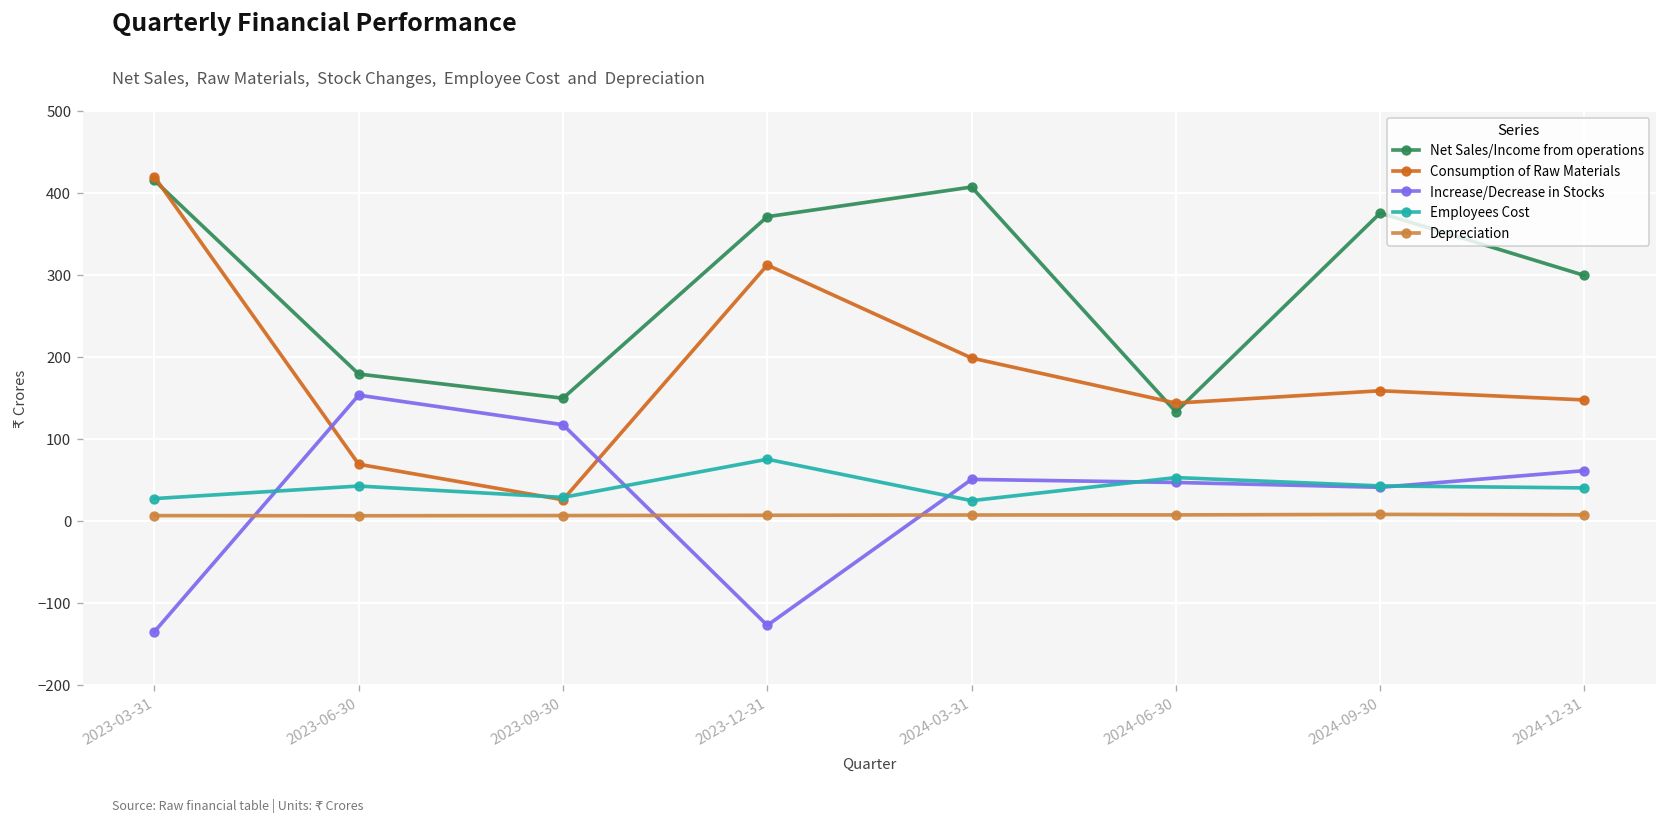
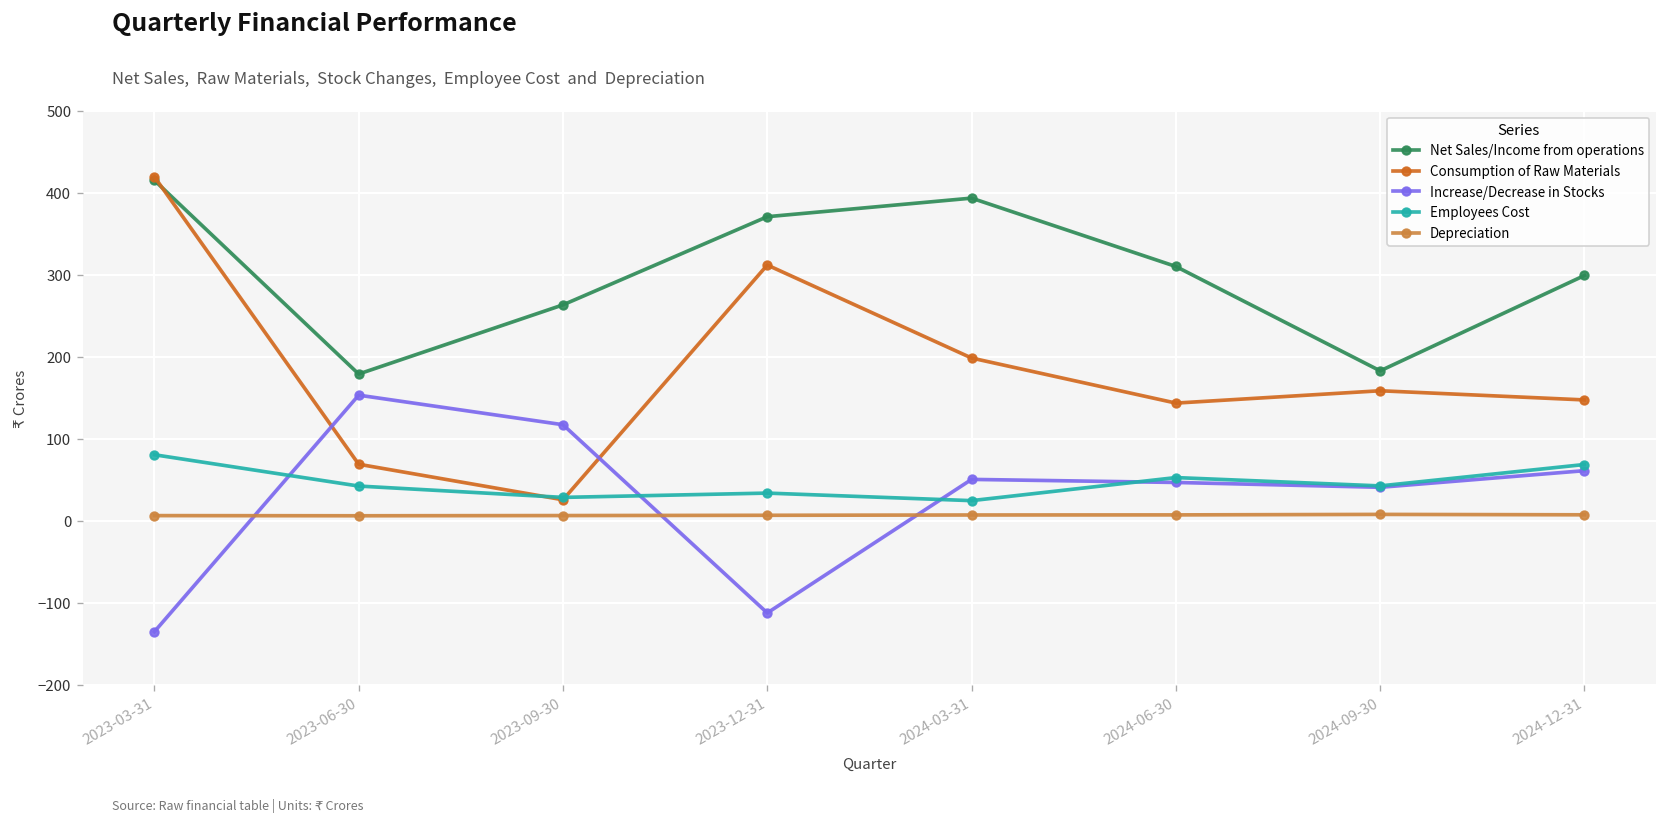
  {
    "Net Sales/Income from operations": {
      "2023-03-31": 420,
      "2023-06-30": 180,
-     "2023-09-30": 150,
+     "2023-09-30": 260,
      "2023-12-31": 370,
-     "2024-03-31": 410,
-     "2024-06-30": 130,
-     "2024-09-30": 380,
+     "2024-03-31": 390,
+     "2024-06-30": 310,
+     "2024-09-30": 180,
      "2024-12-31": 300
    },
    "Increase/Decrease in Stocks": {
      "2023-03-31": -140,
      "2023-06-30": 150,
      "2023-09-30": 120,
-     "2023-12-31": -130,
+     "2023-12-31": -110,
      "2024-03-31": 50,
      "2024-06-30": 50,
      "2024-12-31": 60
    },
    "Employees Cost": {
-     "2023-03-31": 30,
+     "2023-03-31": 80,
      "2023-06-30": 40,
-     "2023-12-31": 80,
+     "2023-12-31": 30,
      "2024-03-31": 20,
      "2024-06-30": 50,
-     "2024-12-31": 40
+     "2024-12-31": 70
    }
  }
